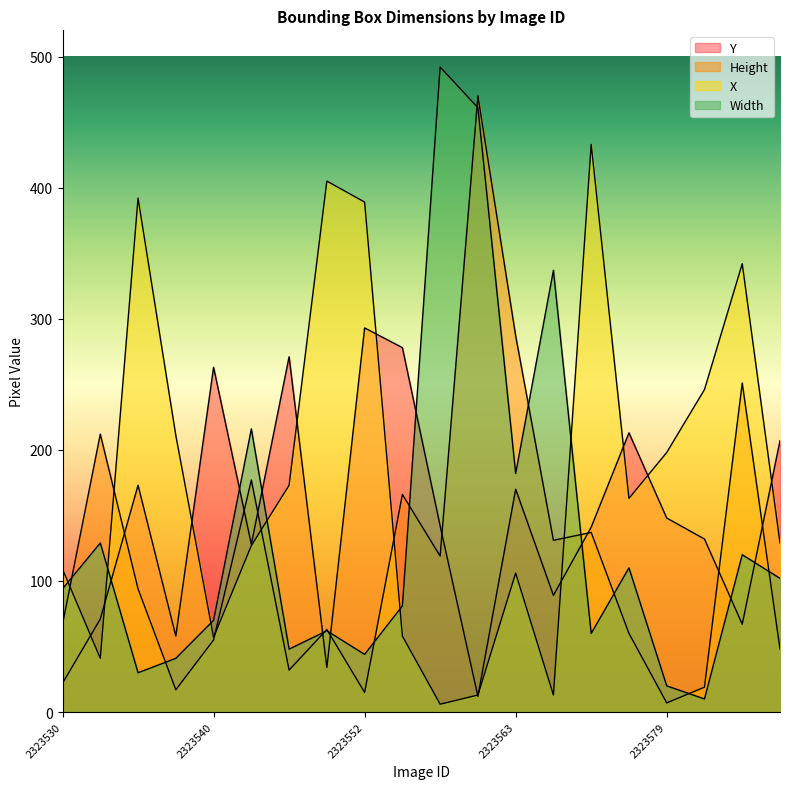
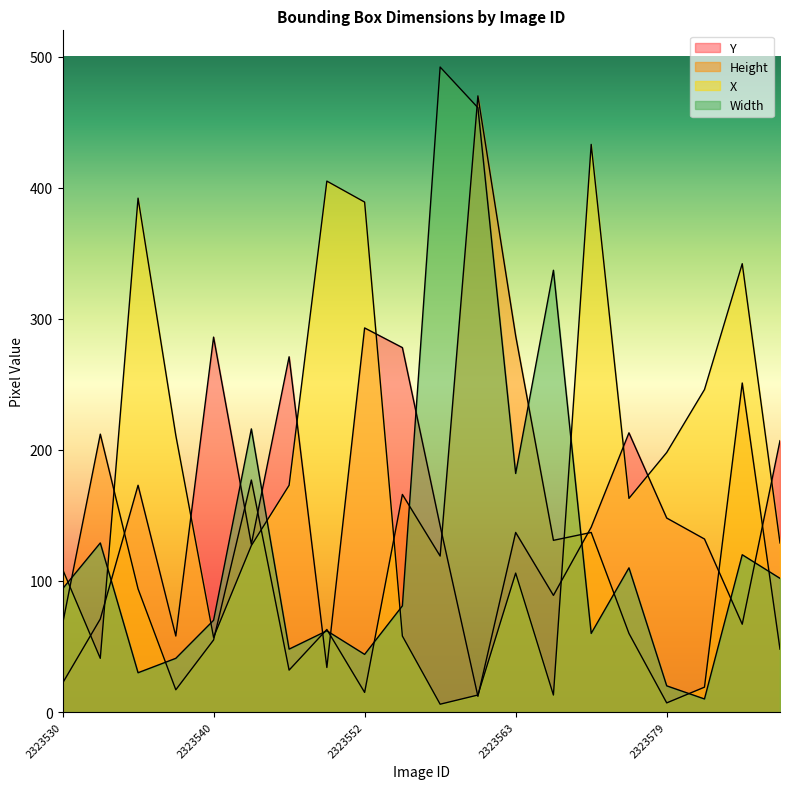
  {
    "Y": {
      "2323530": 22,
-     "2323540": 263,
+     "2323540": 286,
      "2323552": 293,
-     "2323563": 170,
+     "2323563": 137,
      "2323579": 148
    },
    "Width": {
      "2323530": 94,
      "2323540": 70,
      "2323552": 44,
      "2323563": 182,
      "2323579": 20
    }
  }
